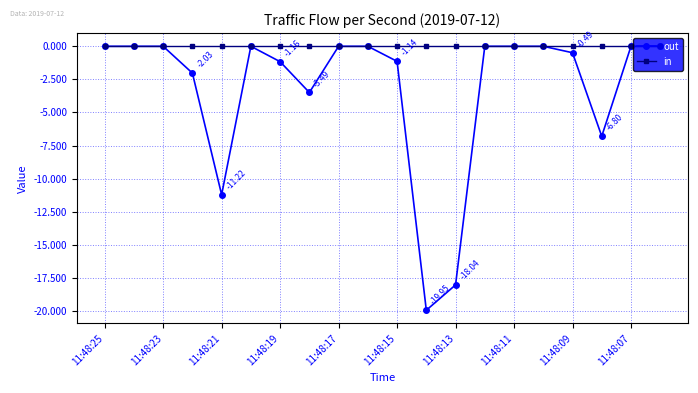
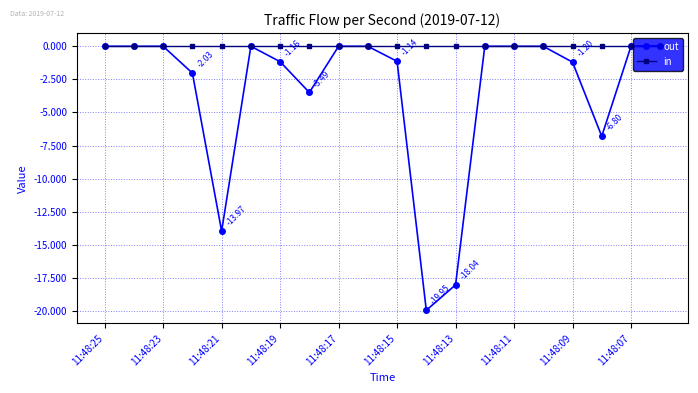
  {
    "out": {
-     "11:48:21": -11.22,
+     "11:48:21": -13.97,
      "11:48:19": -1.16,
      "11:48:15": -1.14,
      "11:48:13": -18.04,
-     "11:48:09": -0.49
+     "11:48:09": -1.20
    },
    "in": {
      "11:48:21": 0.0,
      "11:48:13": 0.0
    }
  }
